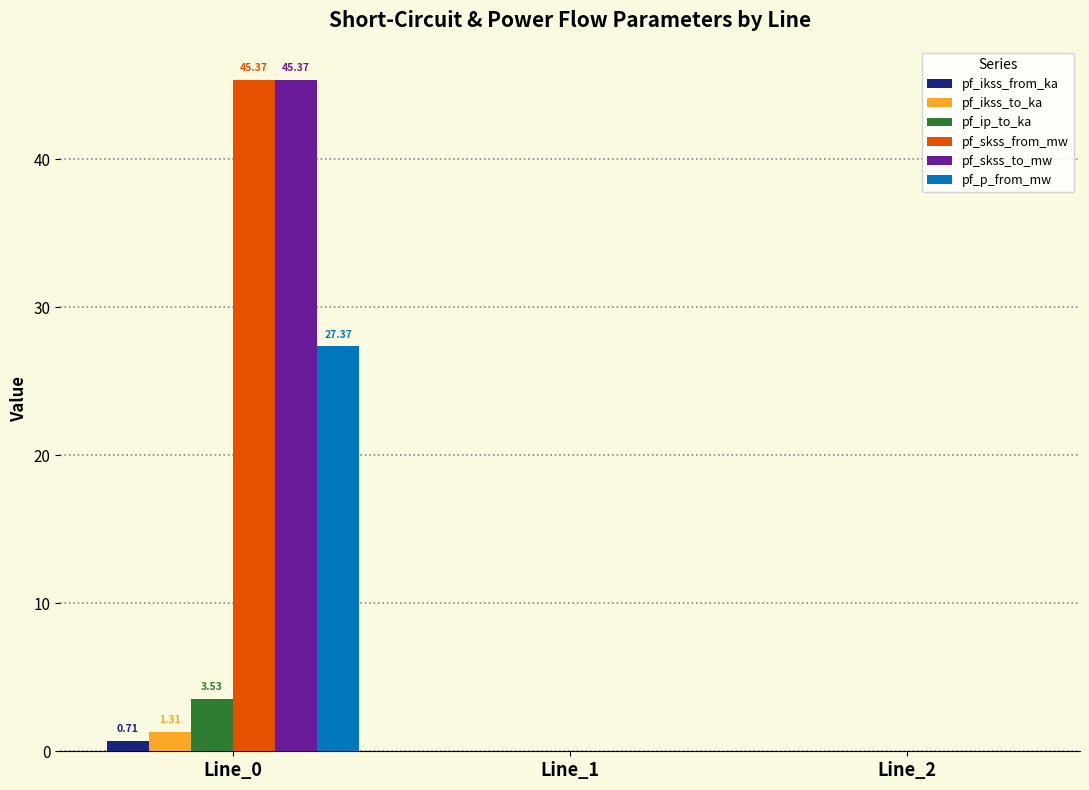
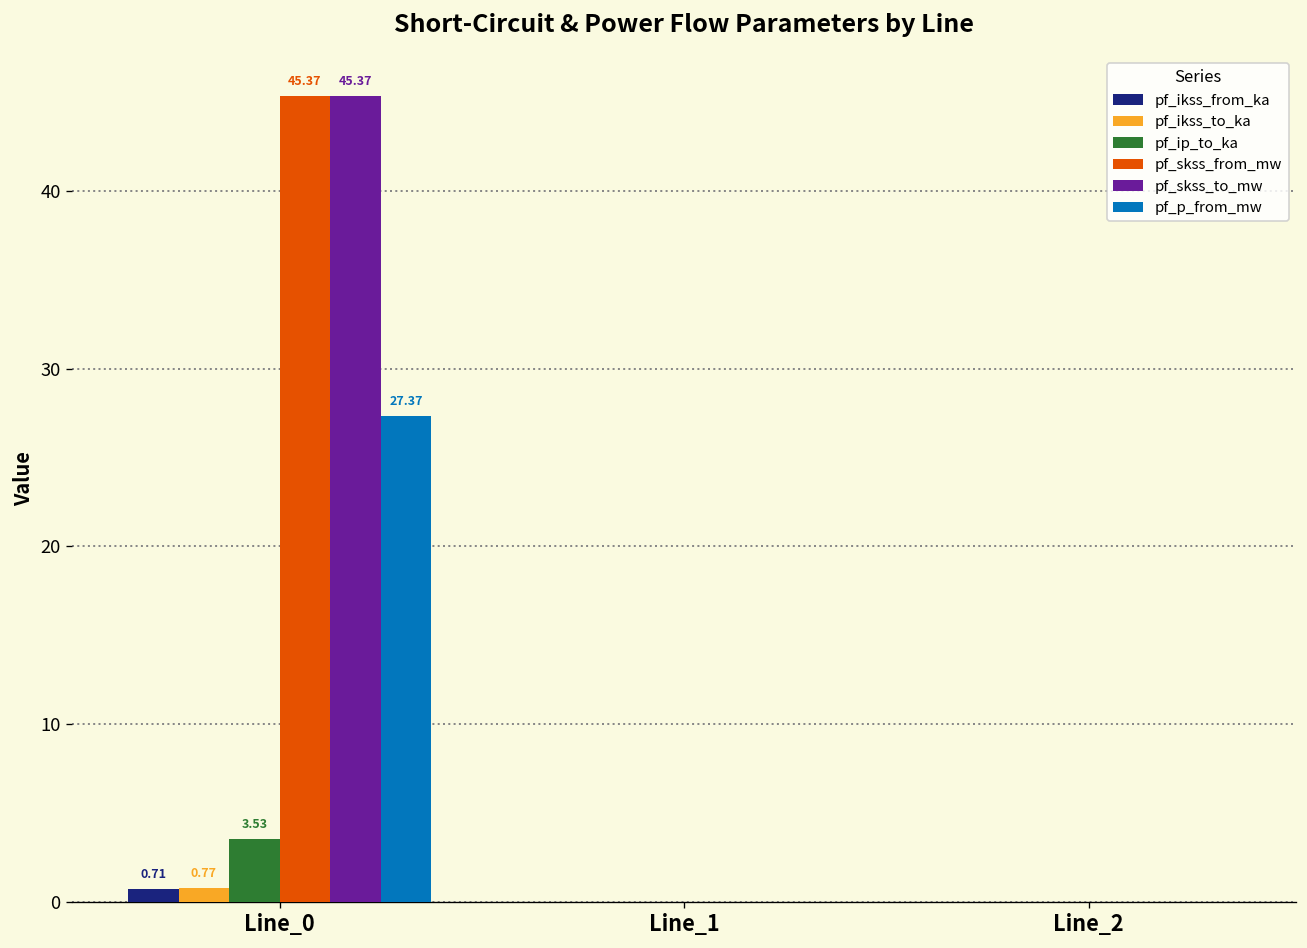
  {
    "pf_ikss_from_ka": {
      "Line_0": 0.71
    },
    "pf_ikss_to_ka": {
-     "Line_0": 1.31
+     "Line_0": 0.77
    },
    "pf_ip_to_ka": {
      "Line_0": 3.53
    },
    "pf_skss_from_mw": {
      "Line_0": 45.37
    },
    "pf_skss_to_mw": {
      "Line_0": 45.37
    },
    "pf_p_from_mw": {
      "Line_0": 27.37
    }
  }
